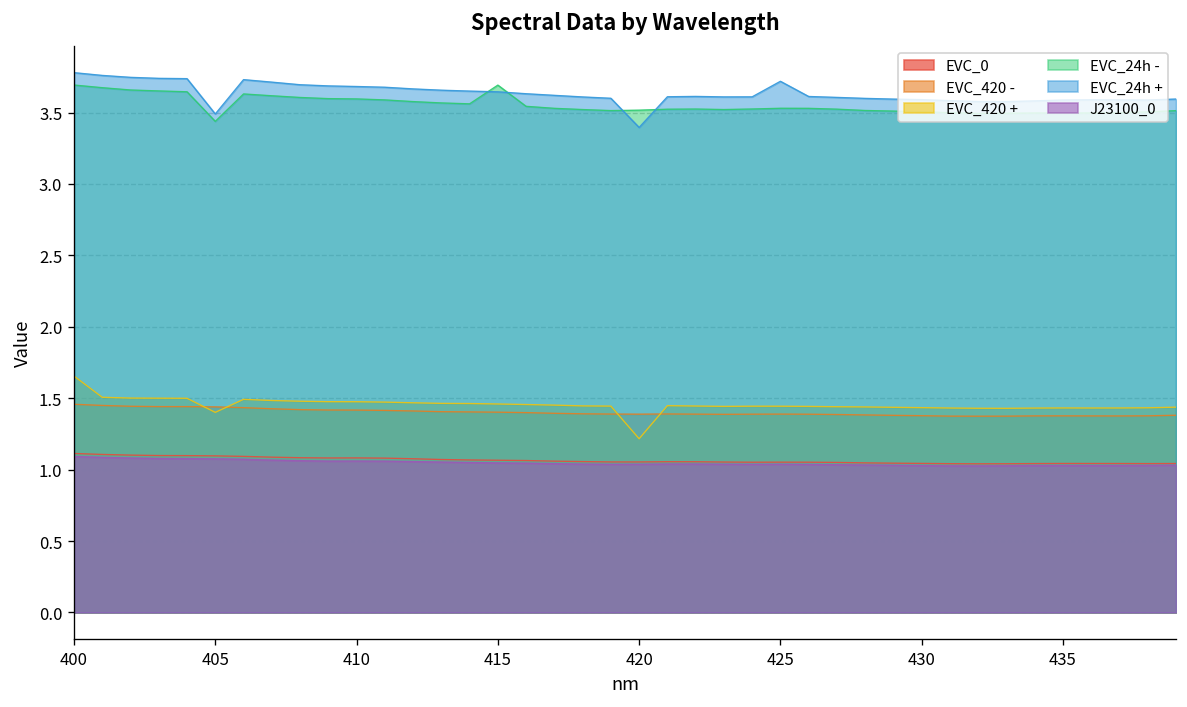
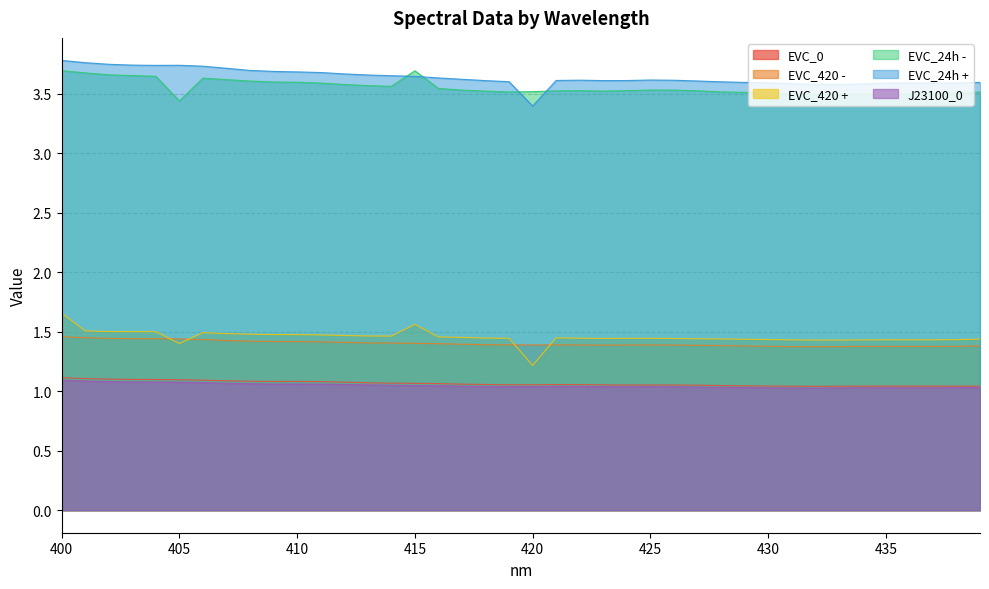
  {
    "EVC_420 +": {
      "400": 1.66,
      "405": 1.40,
      "410": 1.48,
-     "415": 1.46,
+     "415": 1.56,
      "420": 1.22,
      "425": 1.44,
      "430": 1.43,
      "435": 1.43
    },
    "EVC_24h -": {
      "400": 3.69,
      "405": 3.44,
      "410": 3.60,
      "415": 3.69,
      "420": 3.52,
      "425": 3.53
    },
    "EVC_24h +": {
      "400": 3.78,
-     "405": 3.49,
+     "405": 3.74,
      "410": 3.68,
      "415": 3.65,
      "420": 3.40,
-     "425": 3.72
+     "425": 3.61
    },
    "J23100_0": {
      "410": 1.06
    }
  }
